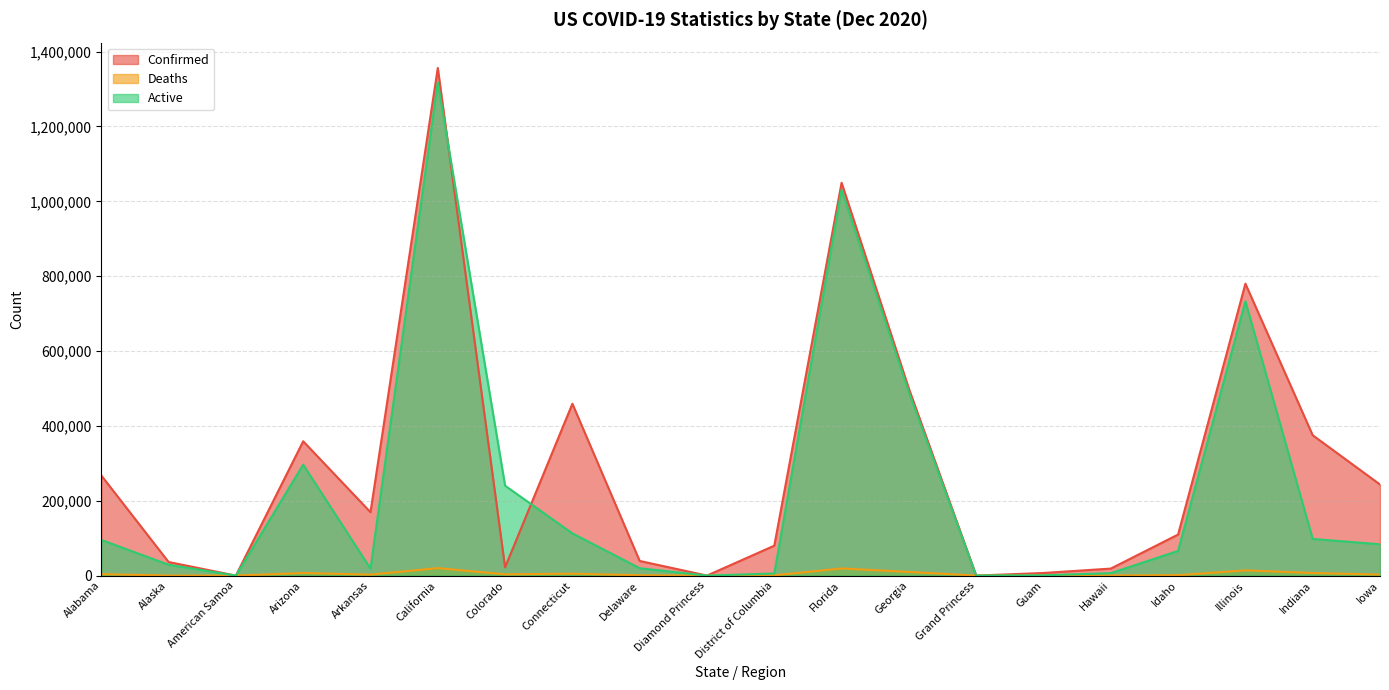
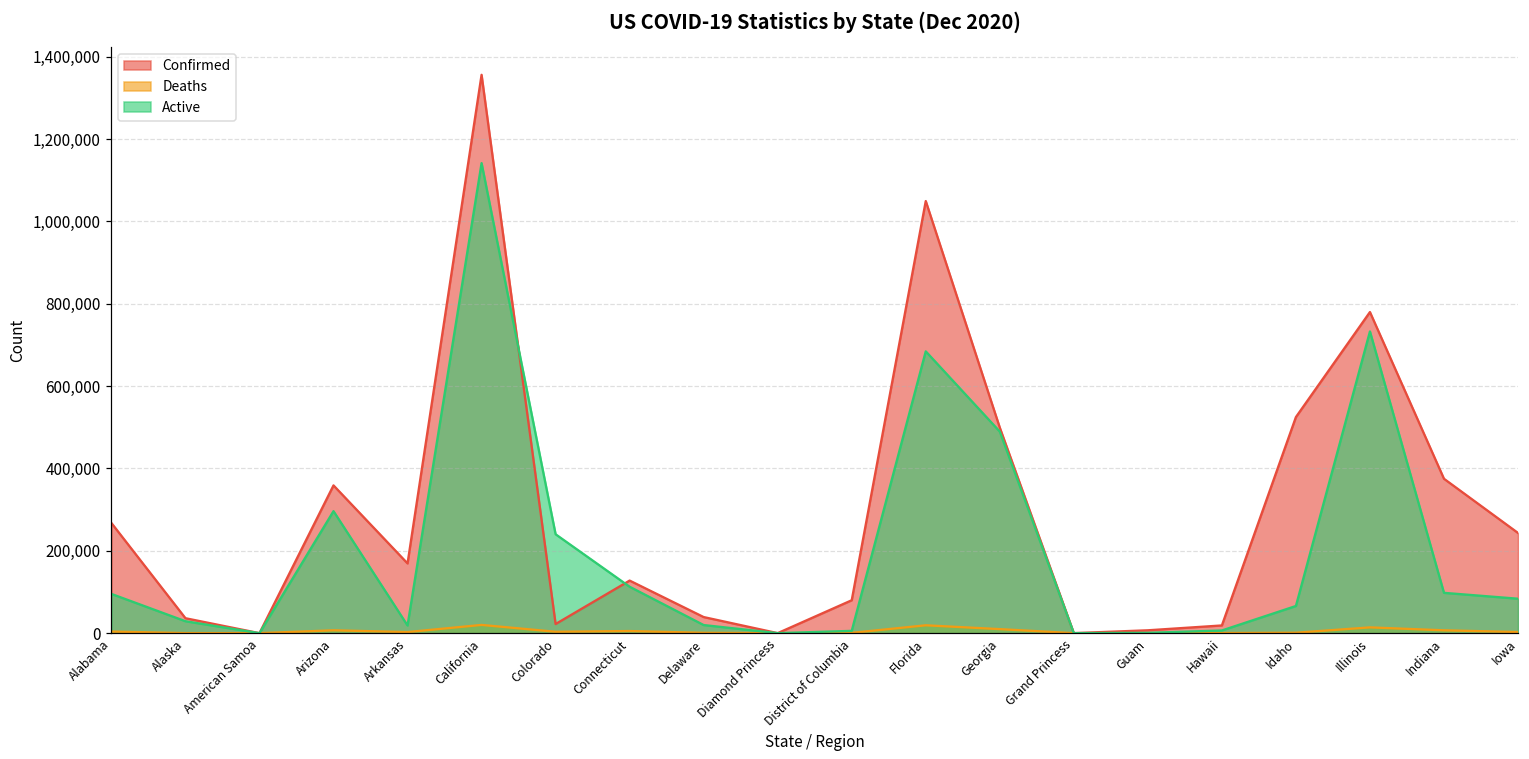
  {
    "Confirmed": {
      "Alabama": "270,000",
      "Alaska": "40,000",
      "Arizona": "360,000",
      "Arkansas": "170,000",
      "California": "1,360,000",
      "Colorado": "20,000",
-     "Connecticut": "460,000",
+     "Connecticut": "130,000",
      "Delaware": "40,000",
      "District of Columbia": "80,000",
      "Florida": "1,050,000",
      "Georgia": "500,000",
      "Hawaii": "20,000",
-     "Idaho": "110,000",
+     "Idaho": "520,000",
      "Illinois": "780,000",
      "Indiana": "380,000",
      "Iowa": "240,000"
    },
    "Deaths": {
      "Alabama": "0",
      "Alaska": "0",
      "Arizona": "10,000",
      "Arkansas": "0",
      "California": "20,000",
      "Colorado": "0",
      "Connecticut": "10,000",
      "Delaware": "0",
      "Florida": "20,000",
      "Georgia": "10,000",
      "Idaho": "0",
      "Illinois": "10,000",
      "Indiana": "10,000",
      "Iowa": "0"
    },
    "Active": {
      "Alabama": "100,000",
      "Alaska": "30,000",
      "Arizona": "300,000",
      "Arkansas": "20,000",
-     "California": "1,320,000",
+     "California": "1,140,000",
      "Colorado": "240,000",
      "Connecticut": "110,000",
      "Delaware": "20,000",
-     "Florida": "1,030,000",
+     "Florida": "680,000",
      "Georgia": "490,000",
      "Idaho": "70,000",
      "Illinois": "730,000",
      "Indiana": "100,000",
      "Iowa": "80,000"
    }
  }
